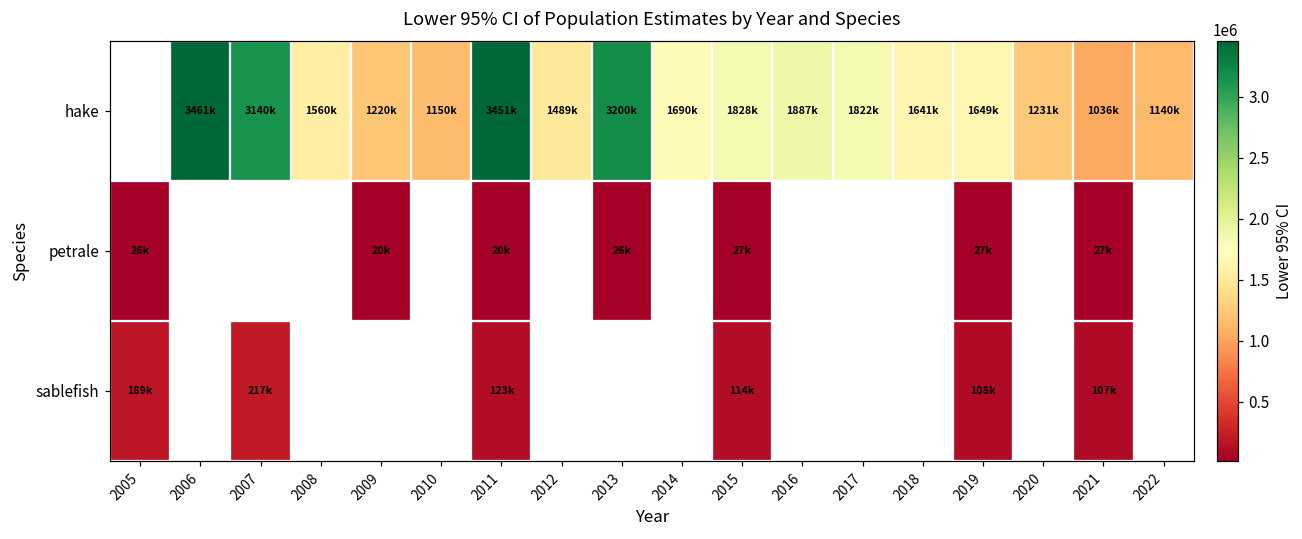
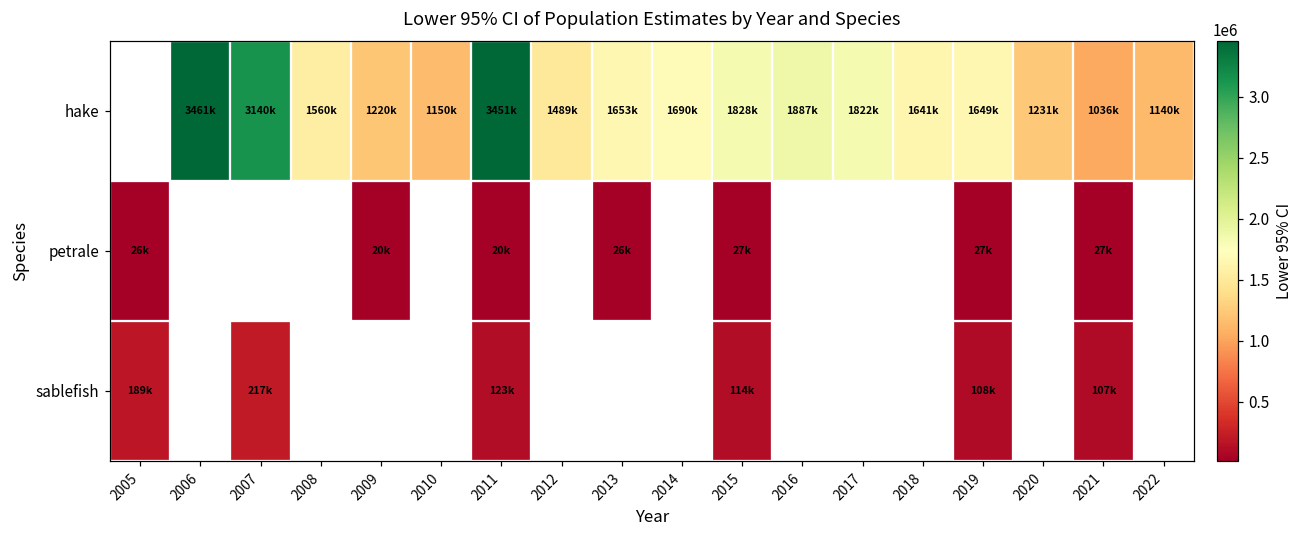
  {
    "hake": {
      "2006": "3461k",
      "2007": "3140k",
      "2008": "1560k",
      "2009": "1220k",
      "2010": "1150k",
      "2011": "3451k",
      "2012": "1489k",
-     "2013": "3200k",
+     "2013": "1653k",
      "2014": "1690k",
      "2015": "1828k",
      "2016": "1887k",
      "2017": "1822k",
      "2018": "1641k",
      "2019": "1649k",
      "2020": "1231k",
      "2021": "1036k",
      "2022": "1140k"
    },
    "petrale": {
      "2005": "26k",
      "2009": "20k",
      "2011": "20k",
      "2013": "26k",
      "2015": "27k",
      "2019": "27k",
      "2021": "27k"
    },
    "sablefish": {
      "2005": "189k",
      "2007": "217k",
      "2011": "123k",
      "2015": "114k",
      "2019": "108k",
      "2021": "107k"
    }
  }
